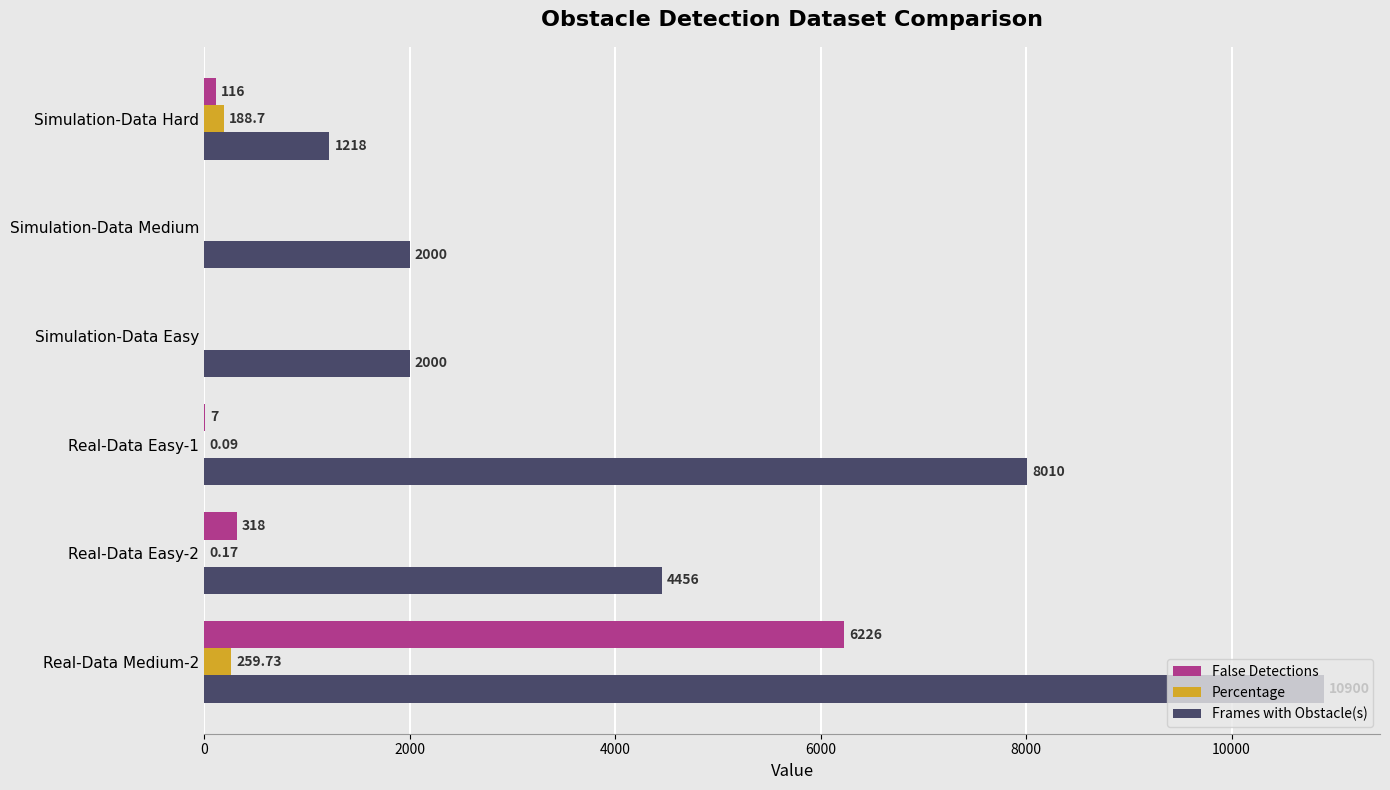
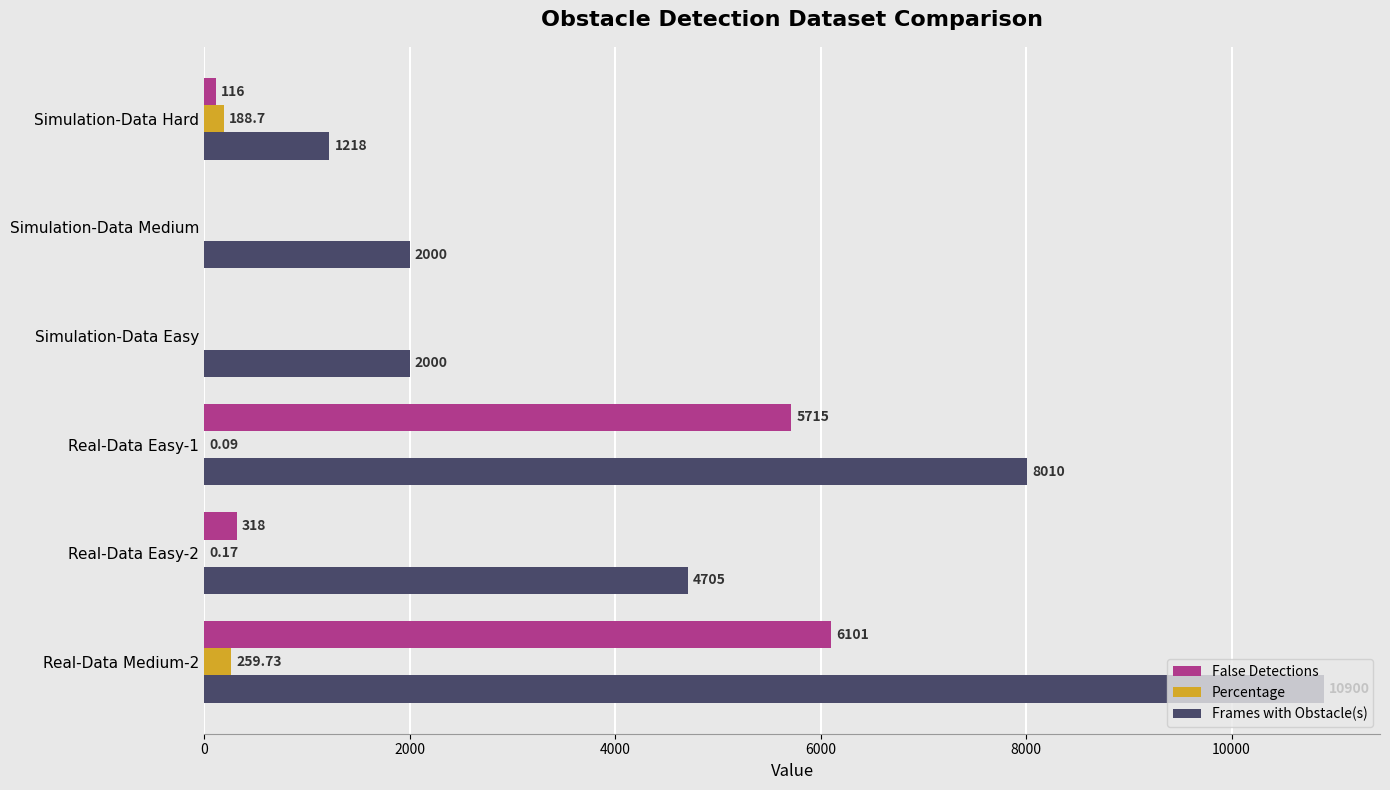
  {
    "False Detections": {
      "Simulation-Data Hard": 116,
-     "Real-Data Easy-1": 7,
+     "Real-Data Easy-1": 5715,
      "Real-Data Easy-2": 318,
-     "Real-Data Medium-2": 6226
+     "Real-Data Medium-2": 6101
    },
    "Percentage": {
      "Simulation-Data Hard": 188.7,
      "Real-Data Easy-1": 0.09,
      "Real-Data Easy-2": 0.17,
      "Real-Data Medium-2": 259.73
    },
    "Frames with Obstacle(s)": {
      "Simulation-Data Hard": 1218,
      "Simulation-Data Medium": 2000,
      "Simulation-Data Easy": 2000,
      "Real-Data Easy-1": 8010,
-     "Real-Data Easy-2": 4456
+     "Real-Data Easy-2": 4705
    }
  }
